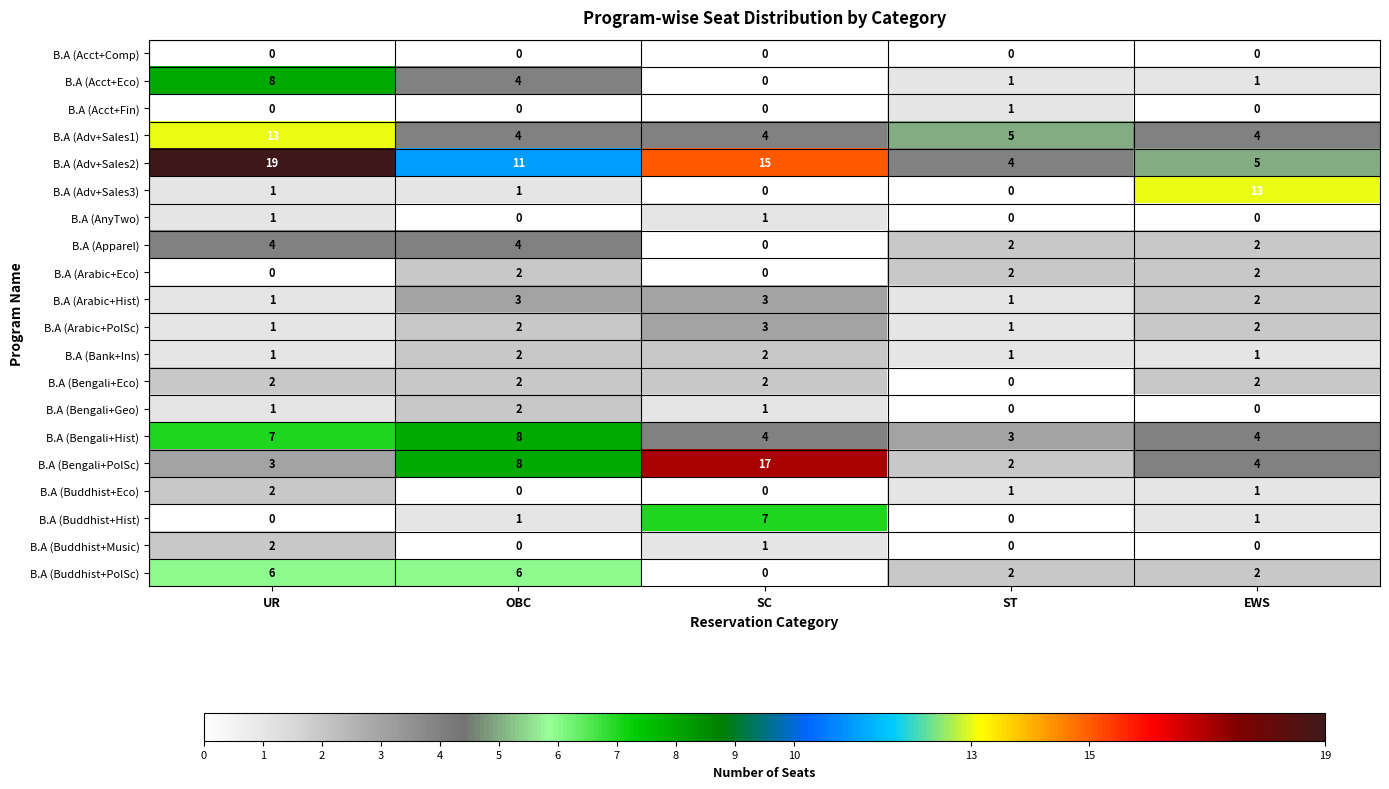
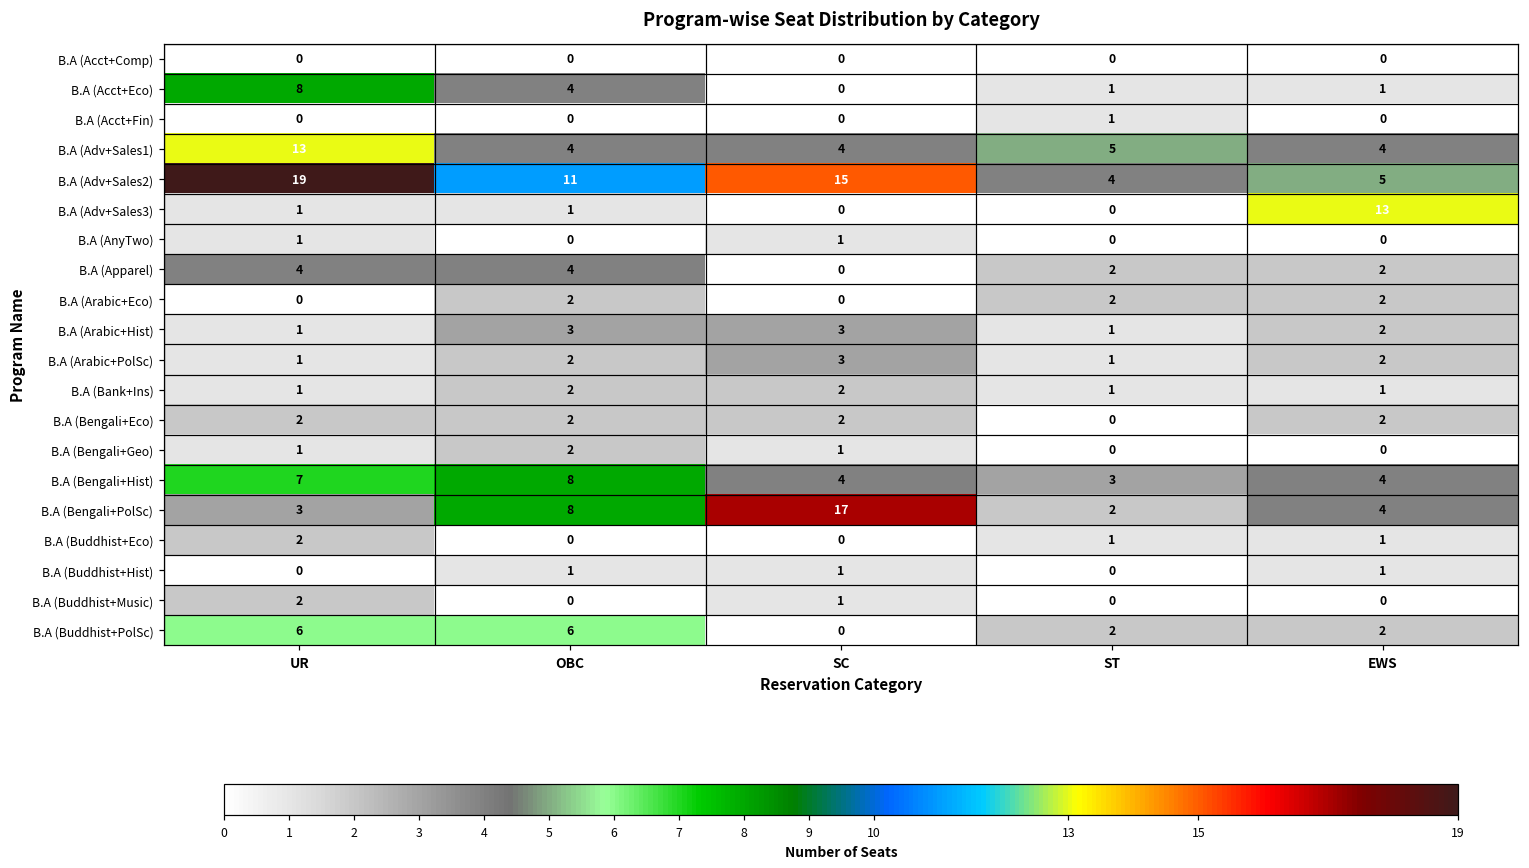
  {
    "B.A (Acct+Comp)": {
      "UR": 0,
      "OBC": 0,
      "SC": 0,
      "ST": 0,
      "EWS": 0
    },
    "B.A (Acct+Eco)": {
      "UR": 8,
      "OBC": 4,
      "SC": 0,
      "ST": 1,
      "EWS": 1
    },
    "B.A (Acct+Fin)": {
      "UR": 0,
      "OBC": 0,
      "SC": 0,
      "ST": 1,
      "EWS": 0
    },
    "B.A (Adv+Sales1)": {
      "UR": 13,
      "OBC": 4,
      "SC": 4,
      "ST": 5,
      "EWS": 4
    },
    "B.A (Adv+Sales2)": {
      "UR": 19,
      "OBC": 11,
      "SC": 15,
      "ST": 4,
      "EWS": 5
    },
    "B.A (Adv+Sales3)": {
      "UR": 1,
      "OBC": 1,
      "SC": 0,
      "ST": 0,
      "EWS": 13
    },
    "B.A (AnyTwo)": {
      "UR": 1,
      "OBC": 0,
      "SC": 1,
      "ST": 0,
      "EWS": 0
    },
    "B.A (Apparel)": {
      "UR": 4,
      "OBC": 4,
      "SC": 0,
      "ST": 2,
      "EWS": 2
    },
    "B.A (Arabic+Eco)": {
      "UR": 0,
      "OBC": 2,
      "SC": 0,
      "ST": 2,
      "EWS": 2
    },
    "B.A (Arabic+Hist)": {
      "UR": 1,
      "OBC": 3,
      "SC": 3,
      "ST": 1,
      "EWS": 2
    },
    "B.A (Arabic+PolSc)": {
      "UR": 1,
      "OBC": 2,
      "SC": 3,
      "ST": 1,
      "EWS": 2
    },
    "B.A (Bank+Ins)": {
      "UR": 1,
      "OBC": 2,
      "SC": 2,
      "ST": 1,
      "EWS": 1
    },
    "B.A (Bengali+Eco)": {
      "UR": 2,
      "OBC": 2,
      "SC": 2,
      "ST": 0,
      "EWS": 2
    },
    "B.A (Bengali+Geo)": {
      "UR": 1,
      "OBC": 2,
      "SC": 1,
      "ST": 0,
      "EWS": 0
    },
    "B.A (Bengali+Hist)": {
      "UR": 7,
      "OBC": 8,
      "SC": 4,
      "ST": 3,
      "EWS": 4
    },
    "B.A (Bengali+PolSc)": {
      "UR": 3,
      "OBC": 8,
      "SC": 17,
      "ST": 2,
      "EWS": 4
    },
    "B.A (Buddhist+Eco)": {
      "UR": 2,
      "OBC": 0,
      "SC": 0,
      "ST": 1,
      "EWS": 1
    },
    "B.A (Buddhist+Hist)": {
      "UR": 0,
      "OBC": 1,
-     "SC": 7,
+     "SC": 1,
      "ST": 0,
      "EWS": 1
    },
    "B.A (Buddhist+Music)": {
      "UR": 2,
      "OBC": 0,
      "SC": 1,
      "ST": 0,
      "EWS": 0
    },
    "B.A (Buddhist+PolSc)": {
      "UR": 6,
      "OBC": 6,
      "SC": 0,
      "ST": 2,
      "EWS": 2
    }
  }
